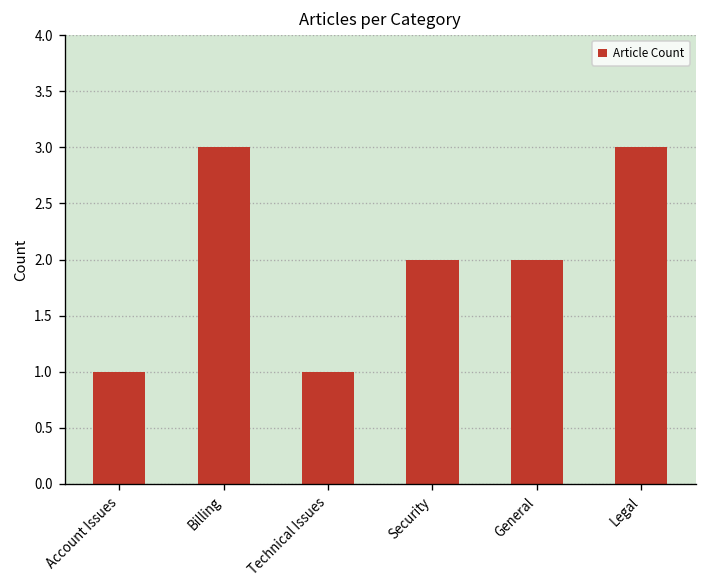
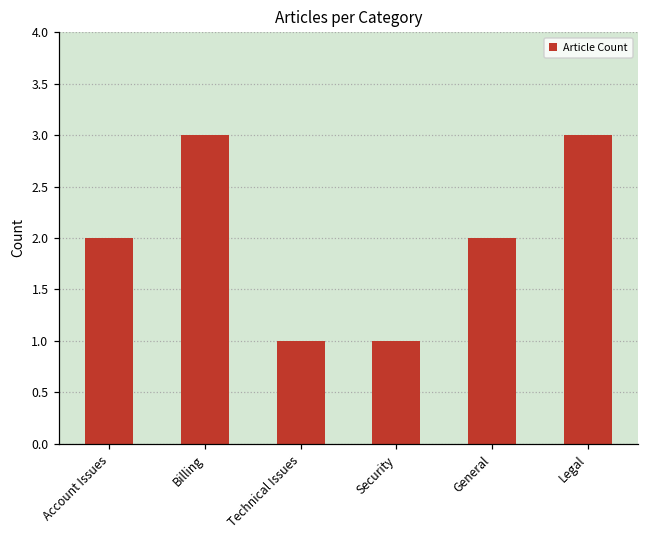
  {
-   "Account Issues": 1,
+   "Account Issues": 2,
    "Billing": 3,
    "Technical Issues": 1,
-   "Security": 2,
+   "Security": 1,
    "General": 2,
    "Legal": 3
  }
